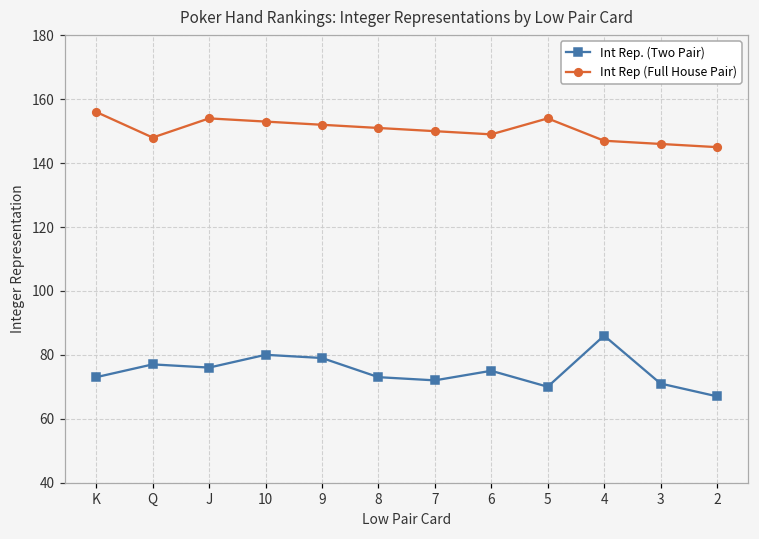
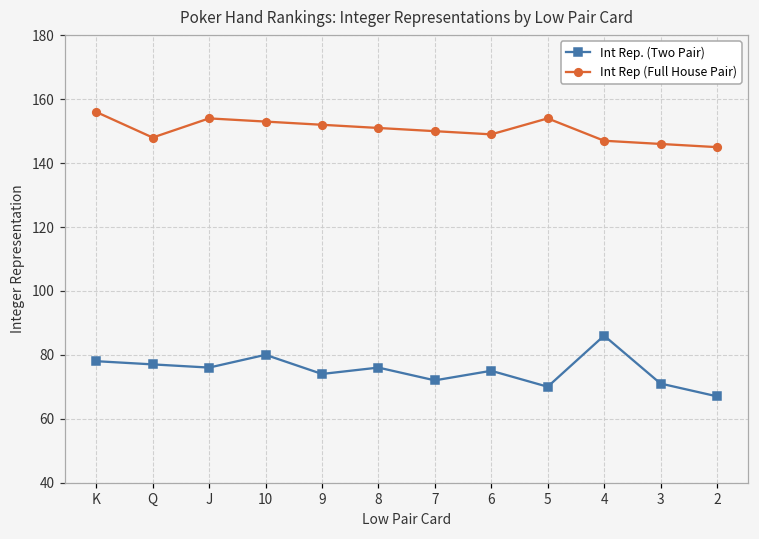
  {
    "Int Rep. (Two Pair)": {
-     "K": 73,
+     "K": 78,
      "Q": 77,
      "J": 76,
      "10": 80,
-     "9": 79,
-     "8": 73,
+     "9": 74,
+     "8": 76,
      "7": 72,
      "6": 75,
      "5": 70,
      "4": 86,
      "3": 71,
      "2": 67
    },
    "Int Rep (Full House Pair)": {
      "K": 156,
      "Q": 148,
      "J": 154,
      "10": 153,
      "9": 152,
      "8": 151,
      "7": 150,
      "6": 149,
      "5": 154,
      "4": 147,
      "3": 146,
      "2": 145
    }
  }
